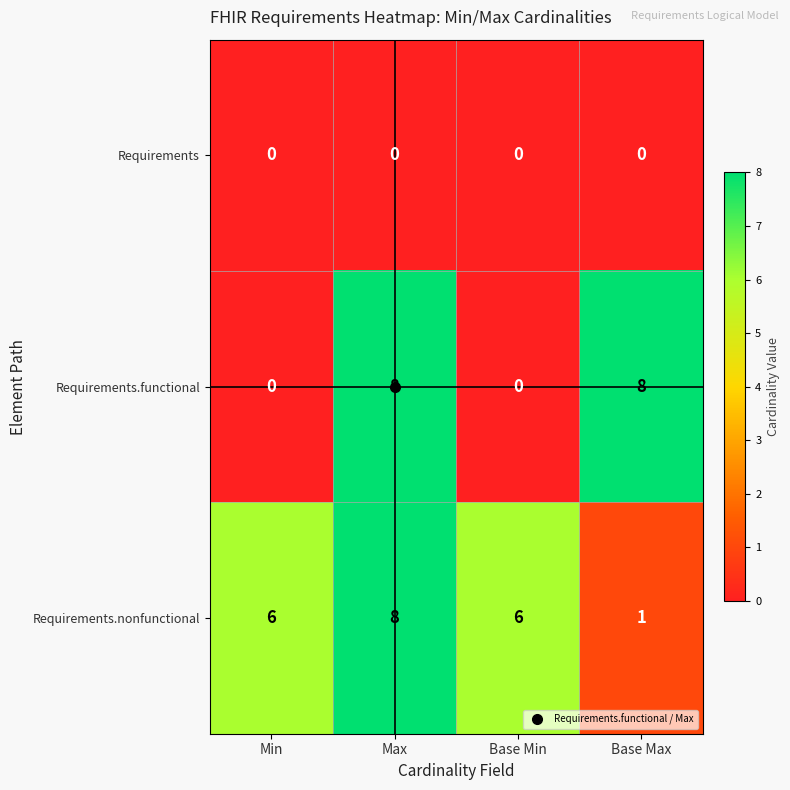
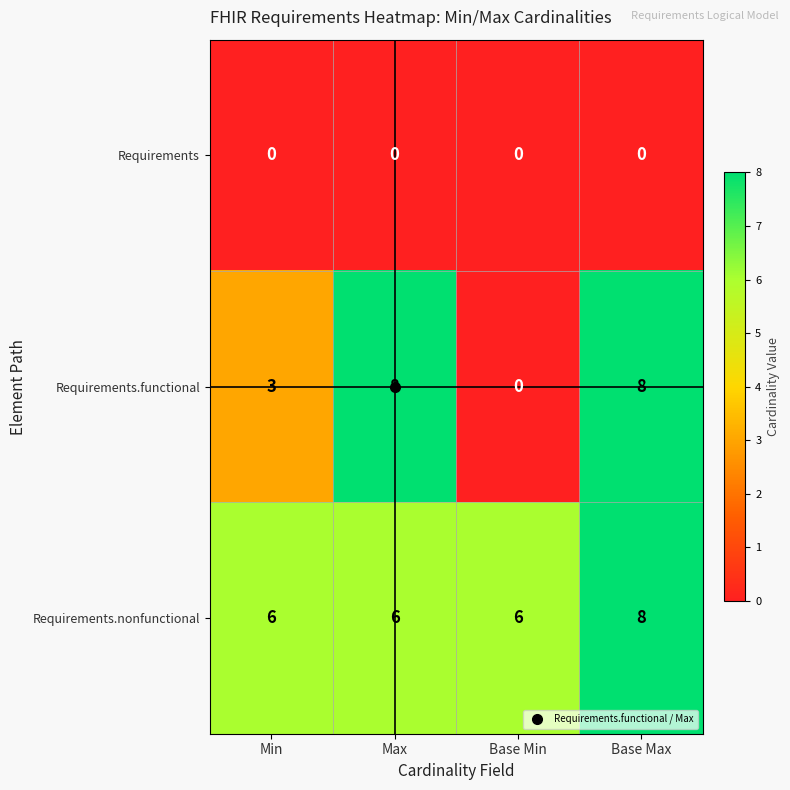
  {
    "Requirements": {
      "Min": 0,
      "Max": 0,
      "Base Min": 0,
      "Base Max": 0
    },
    "Requirements.functional": {
-     "Min": 0,
+     "Min": 3,
      "Base Min": 0,
      "Base Max": 8
    },
    "Requirements.nonfunctional": {
      "Min": 6,
-     "Max": 8,
+     "Max": 6,
      "Base Min": 6,
-     "Base Max": 1
+     "Base Max": 8
    }
  }
